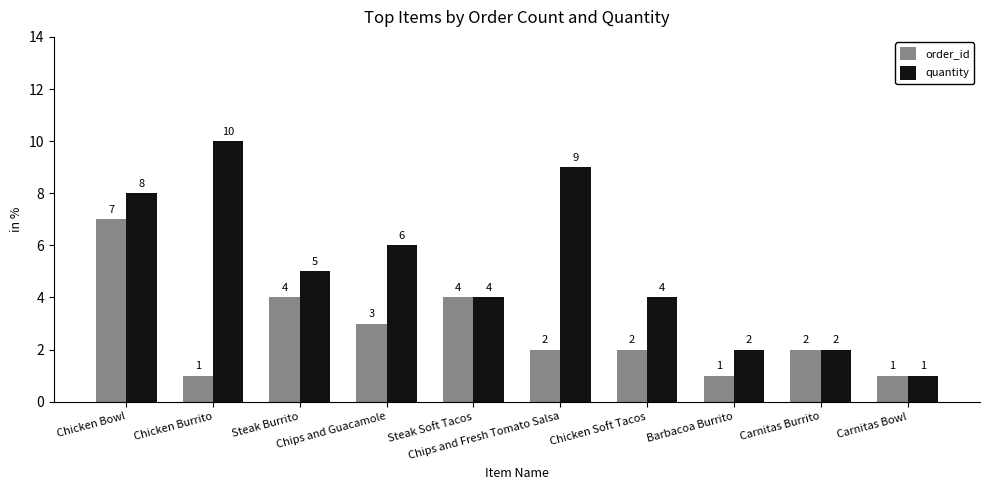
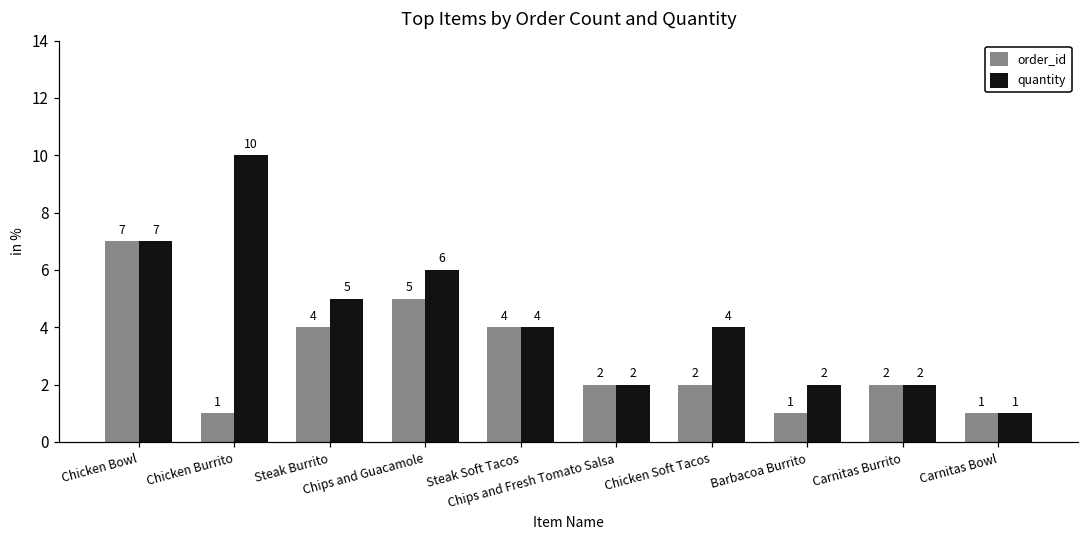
  {
    "order_id": {
      "Chicken Bowl": 7,
      "Chicken Burrito": 1,
      "Steak Burrito": 4,
-     "Chips and Guacamole": 3,
+     "Chips and Guacamole": 5,
      "Steak Soft Tacos": 4,
      "Chips and Fresh Tomato Salsa": 2,
      "Chicken Soft Tacos": 2,
      "Barbacoa Burrito": 1,
      "Carnitas Burrito": 2,
      "Carnitas Bowl": 1
    },
    "quantity": {
-     "Chicken Bowl": 8,
+     "Chicken Bowl": 7,
      "Chicken Burrito": 10,
      "Steak Burrito": 5,
      "Chips and Guacamole": 6,
      "Steak Soft Tacos": 4,
-     "Chips and Fresh Tomato Salsa": 9,
+     "Chips and Fresh Tomato Salsa": 2,
      "Chicken Soft Tacos": 4,
      "Barbacoa Burrito": 2,
      "Carnitas Burrito": 2,
      "Carnitas Bowl": 1
    }
  }
